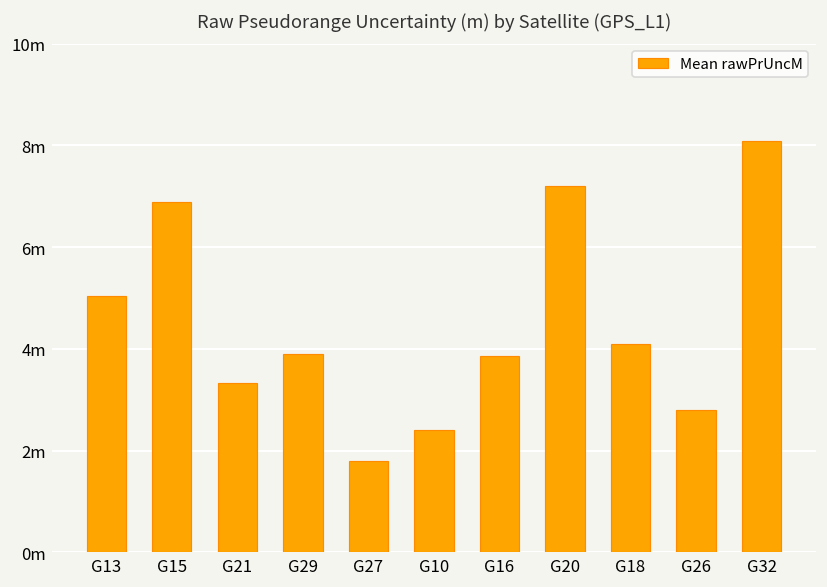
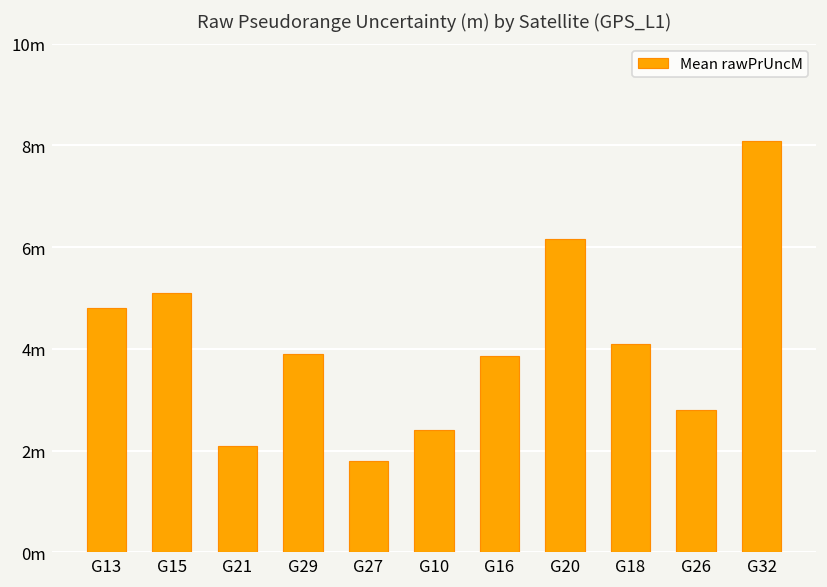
  {
-   "G13": "5.0m",
-   "G15": "6.9m",
-   "G21": "3.3m",
+   "G13": "4.8m",
+   "G15": "5.1m",
+   "G21": "2.1m",
    "G29": "3.9m",
    "G27": "1.8m",
    "G10": "2.4m",
    "G16": "3.9m",
-   "G20": "7.2m",
+   "G20": "6.2m",
    "G18": "4.1m",
    "G26": "2.8m",
    "G32": "8.1m"
  }
